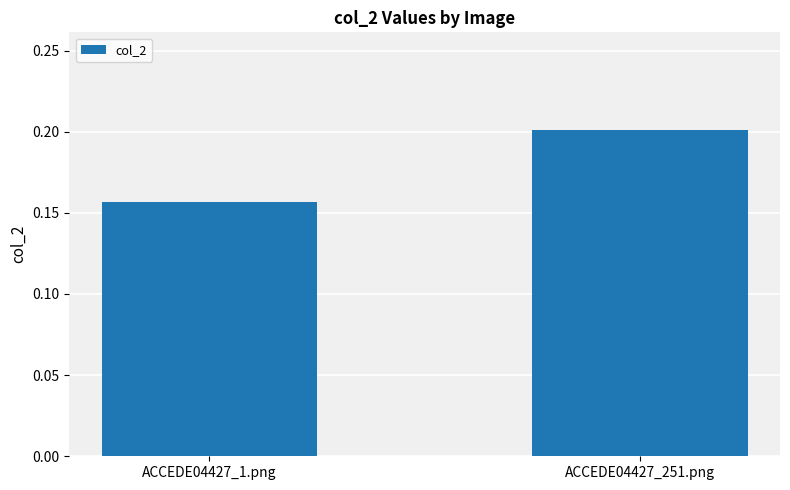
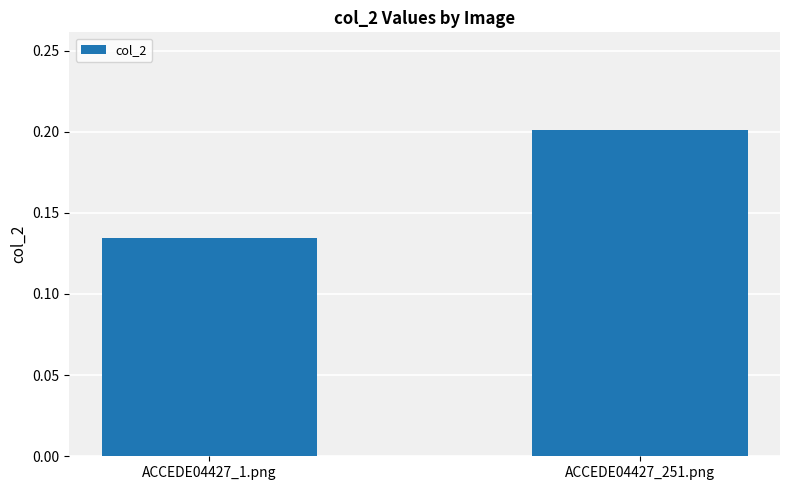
  {
-   "ACCEDE04427_1.png": 0.157,
+   "ACCEDE04427_1.png": 0.134,
    "ACCEDE04427_251.png": 0.201
  }
